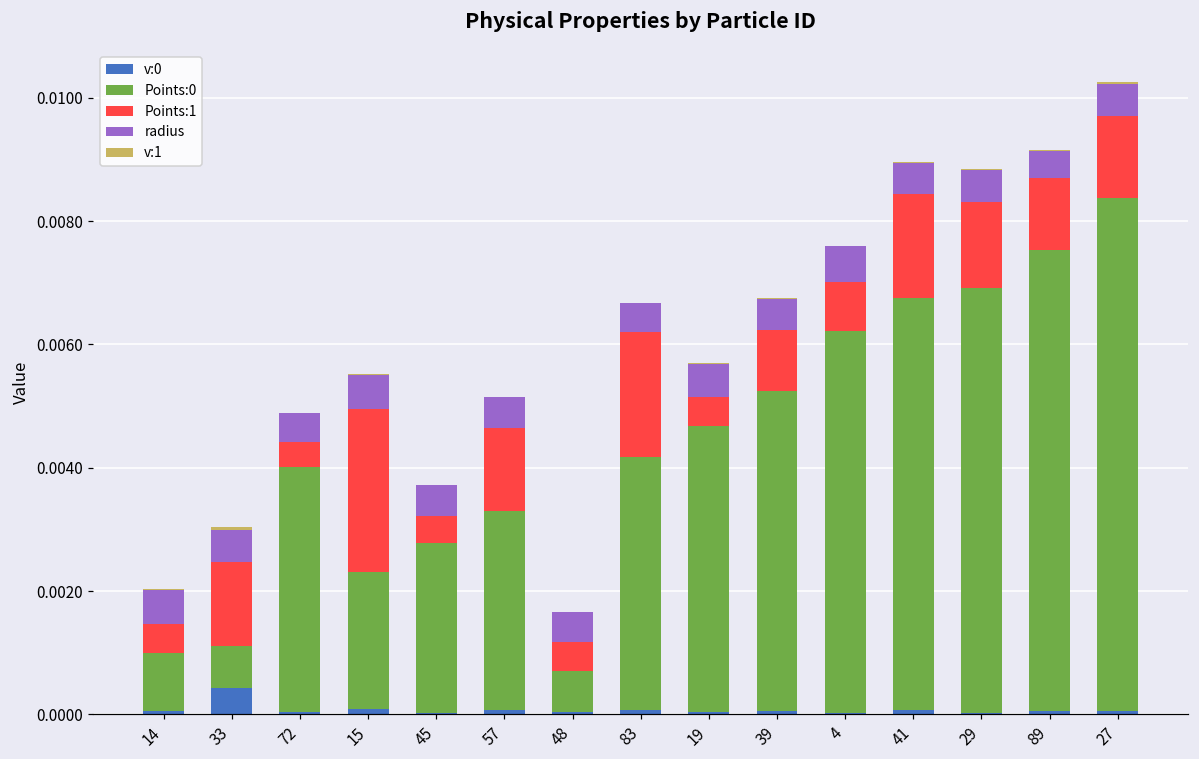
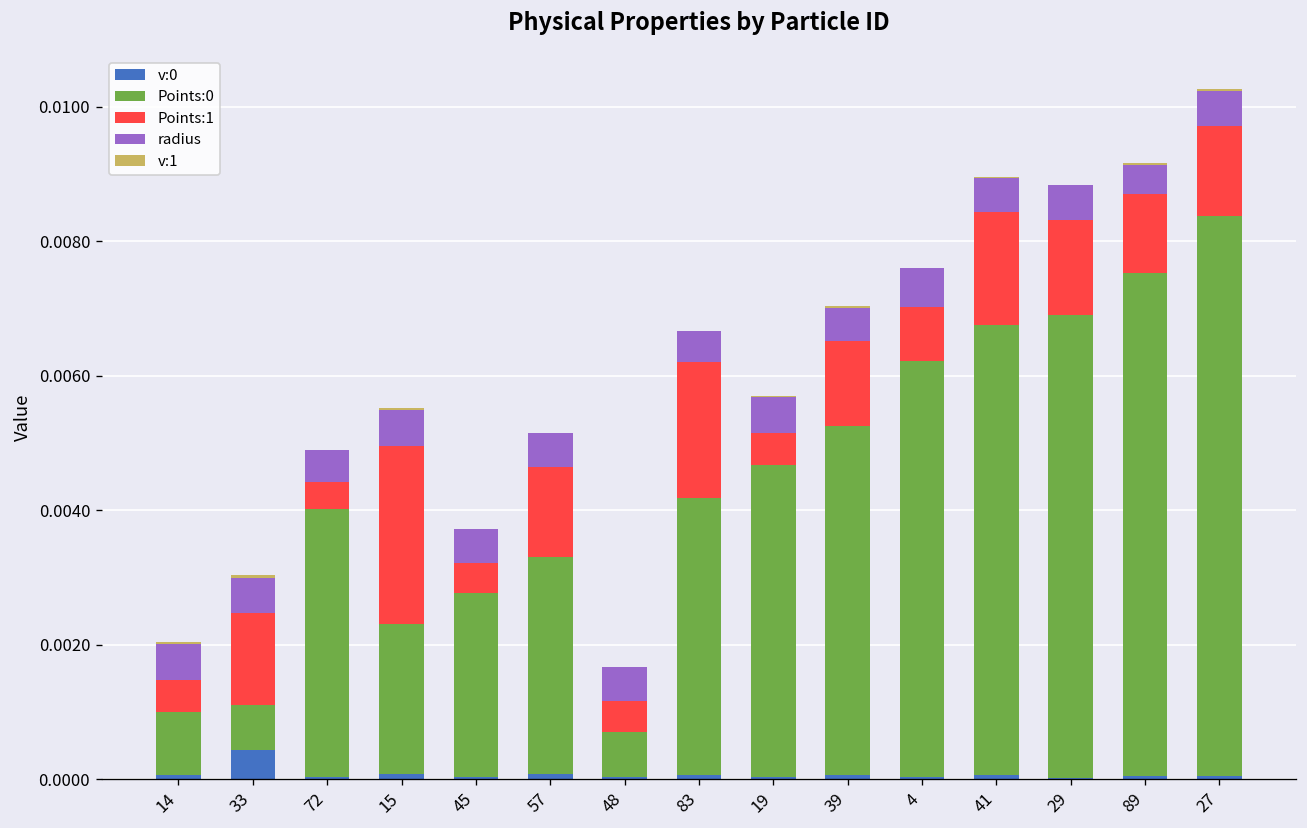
  {
    "v:0": {
      "14": 0.0001,
      "33": 0.0004,
      "15": 0.0001,
      "57": 0.0001,
      "83": 0.0001,
      "39": 0.0001,
      "41": 0.0001,
      "89": 0.0001,
      "27": 0.0000
    },
    "Points:0": {
      "14": 0.0009,
      "33": 0.0007,
      "72": 0.0040,
      "15": 0.0022,
      "45": 0.0027,
      "57": 0.0032,
      "48": 0.0007,
      "83": 0.0041,
      "19": 0.0046,
      "39": 0.0052,
      "4": 0.0062,
      "41": 0.0067,
      "29": 0.0069,
      "89": 0.0075,
      "27": 0.0083
    },
    "Points:1": {
      "14": 0.0005,
      "33": 0.0014,
      "72": 0.0004,
      "15": 0.0026,
      "45": 0.0004,
      "57": 0.0013,
      "48": 0.0005,
      "83": 0.0020,
      "19": 0.0005,
-     "39": 0.0010,
+     "39": 0.0013,
      "4": 0.0008,
      "41": 0.0017,
      "29": 0.0014,
      "89": 0.0012,
      "27": 0.0013
    },
    "radius": {
      "14": 0.0005,
      "33": 0.0005,
      "72": 0.0005,
      "15": 0.0005,
      "45": 0.0005,
      "57": 0.0005,
      "48": 0.0005,
      "83": 0.0005,
      "19": 0.0005,
      "39": 0.0005,
      "4": 0.0006,
      "41": 0.0005,
      "29": 0.0005,
      "89": 0.0004,
      "27": 0.0005
    },
    "v:1": {
      "33": 0.0000
    }
  }
